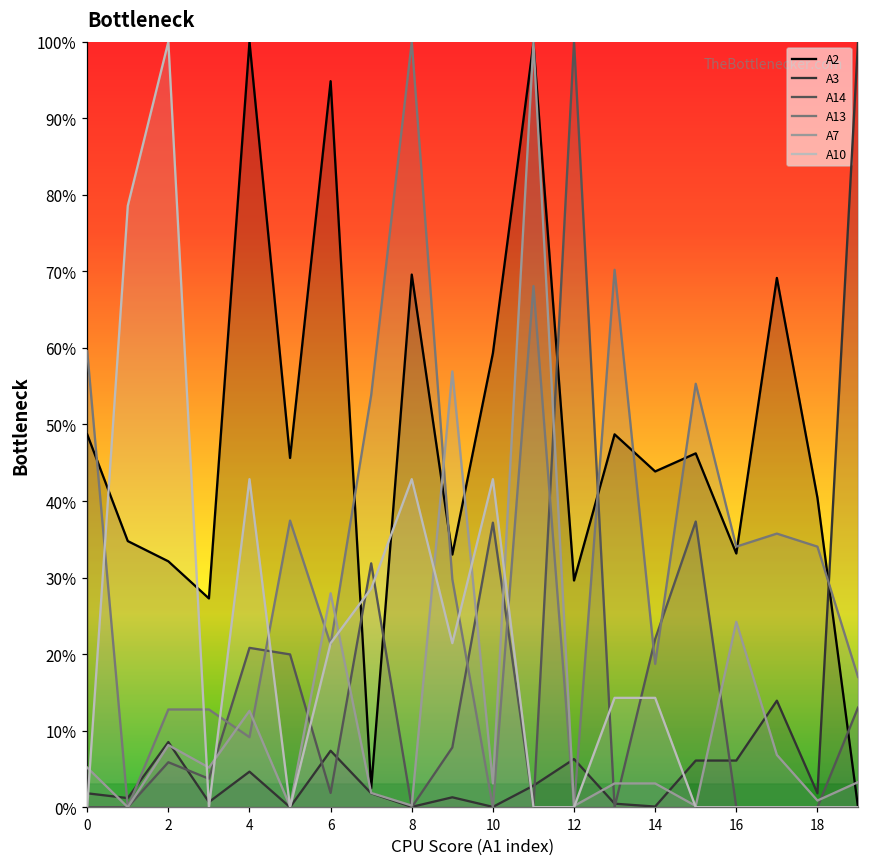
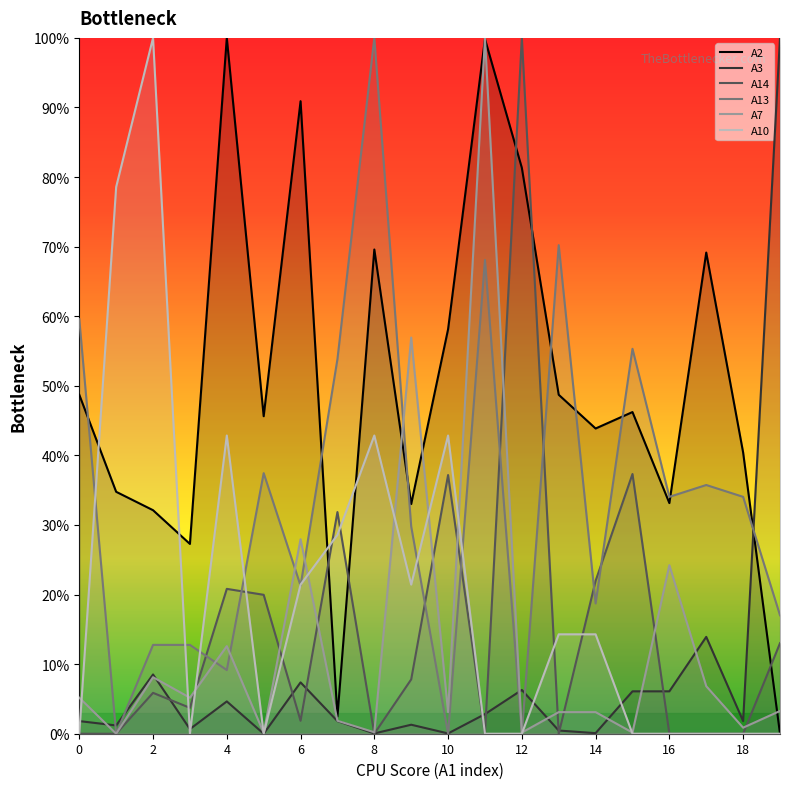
  {
    "A2": {
      "0": "49%",
      "2": "32%",
      "4": "100%",
-     "6": "95%",
+     "6": "91%",
      "8": "70%",
-     "10": "59%",
-     "12": "30%",
+     "10": "58%",
+     "12": "81%",
      "14": "44%",
      "16": "33%",
      "18": "40%"
    }
  }
